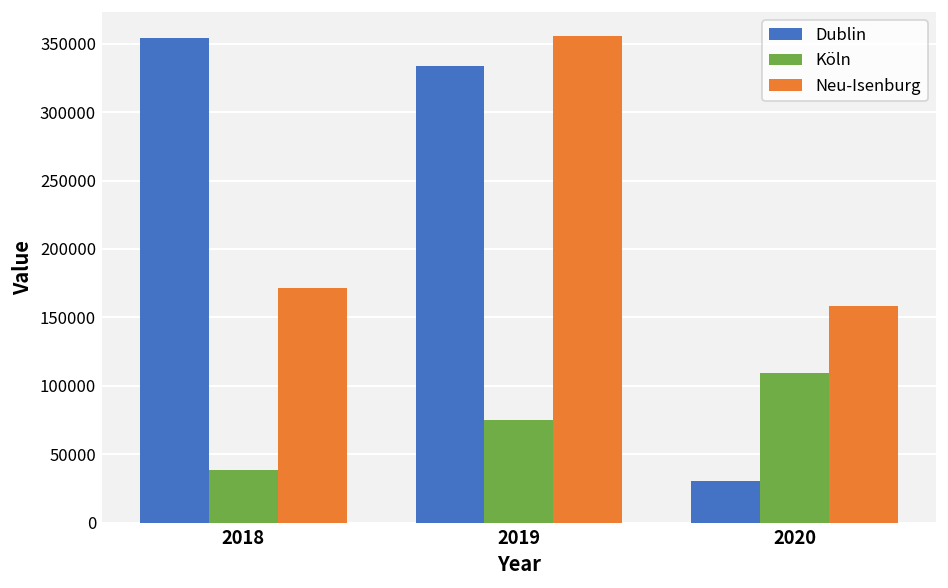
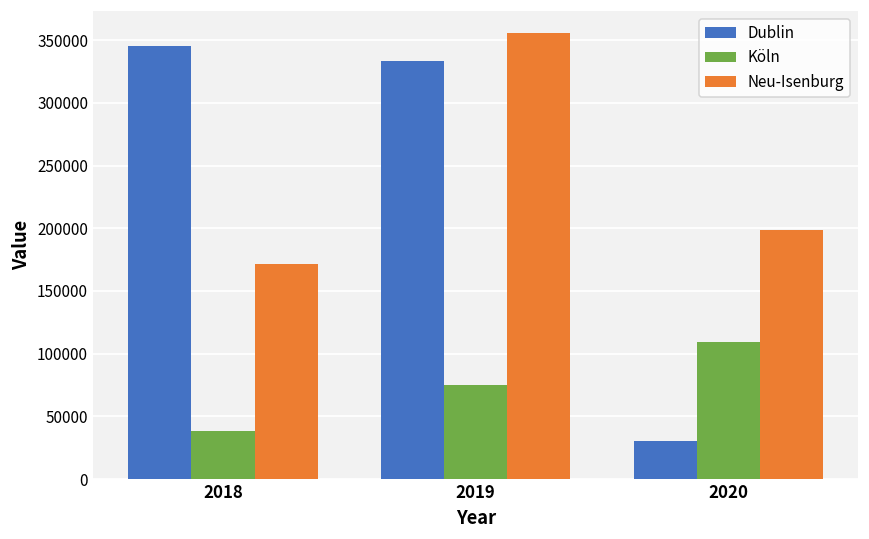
  {
    "Dublin": {
-     "2018": 354000,
+     "2018": 345000,
      "2019": 333000,
      "2020": 31000
    },
    "Köln": {
      "2018": 39000,
      "2019": 75000,
      "2020": 109000
    },
    "Neu-Isenburg": {
      "2018": 172000,
      "2019": 355000,
-     "2020": 158000
+     "2020": 199000
    }
  }
